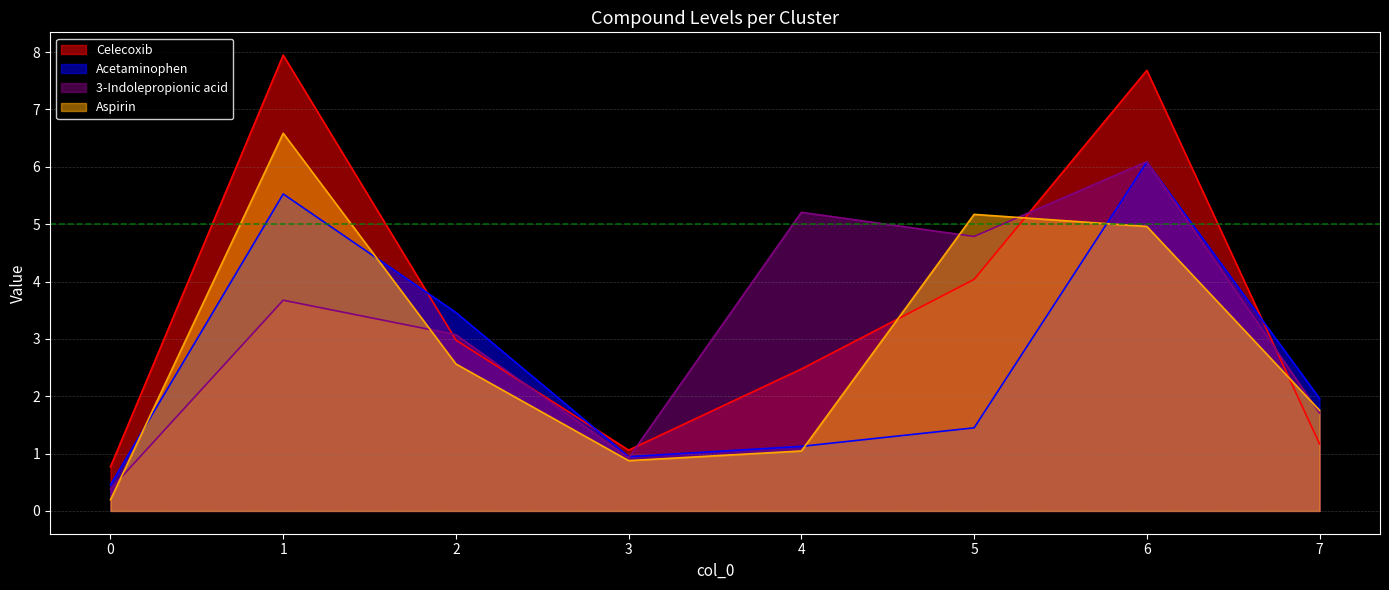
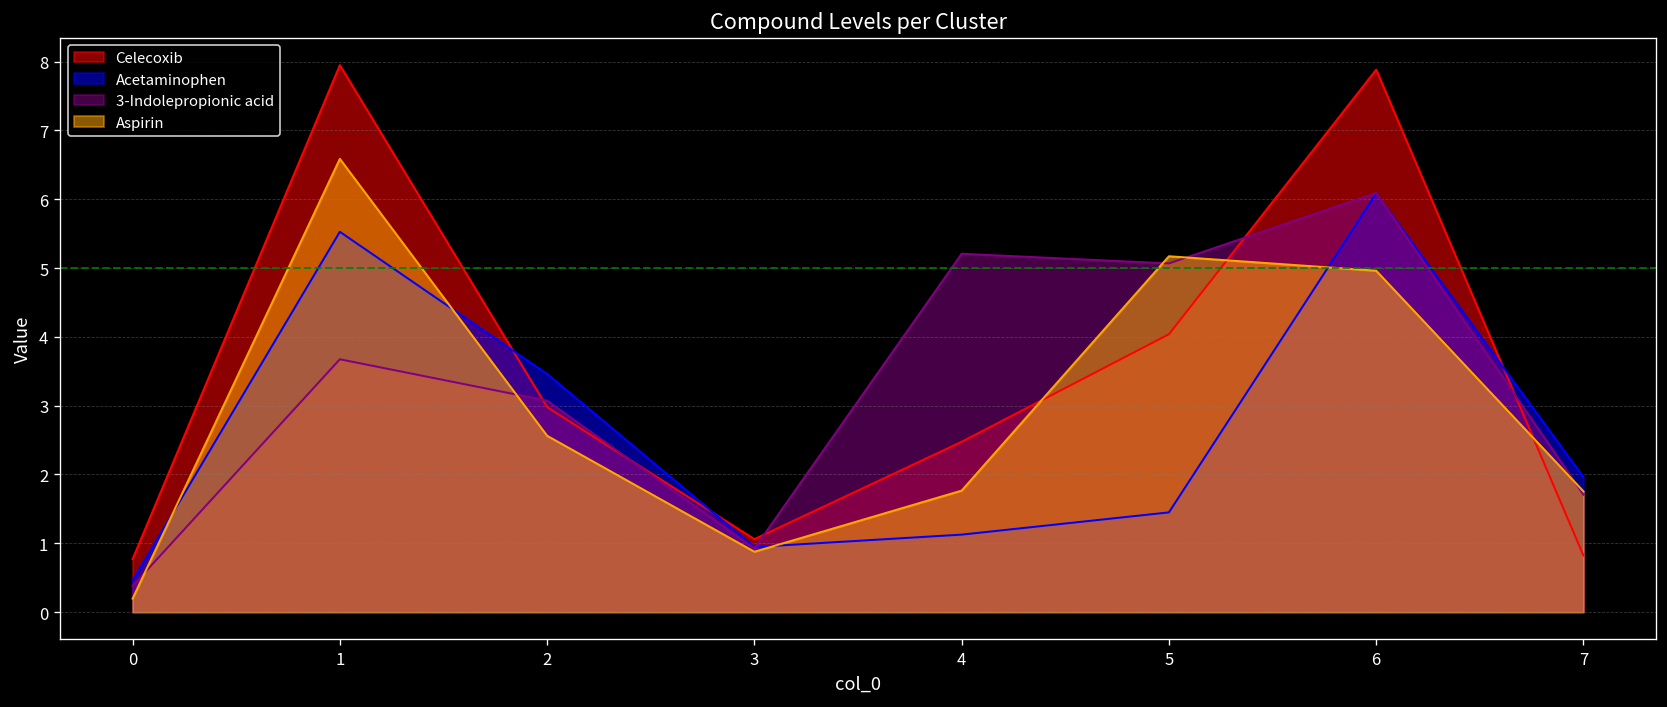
  {
    "Celecoxib": {
      "0": 0.8,
      "1": 7.9,
      "2": 3.0,
      "3": 1.1,
      "4": 2.5,
      "5": 4.0,
-     "6": 7.7,
-     "7": 1.2
+     "6": 7.9,
+     "7": 0.8
    },
    "Acetaminophen": {
      "0": 0.5,
      "1": 5.5,
      "2": 3.5,
      "4": 1.1,
      "5": 1.4,
      "7": 2.0
    },
    "3-Indolepropionic acid": {
      "0": 0.4,
      "1": 3.7,
      "2": 3.1,
      "4": 5.2,
-     "5": 4.8,
+     "5": 5.1,
      "7": 1.7
    },
    "Aspirin": {
      "0": 0.2,
      "1": 6.6,
      "2": 2.6,
      "3": 0.9,
-     "4": 1.0,
+     "4": 1.8,
      "5": 5.2,
      "6": 5.0,
      "7": 1.8
    }
  }
